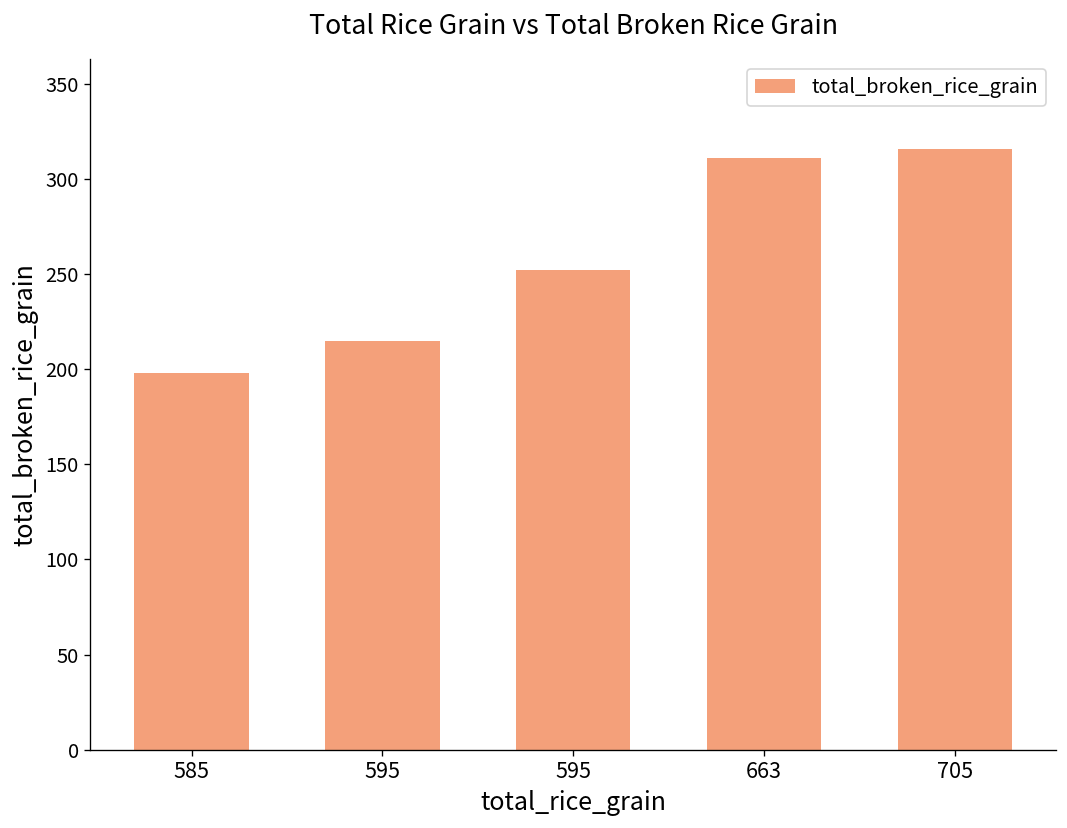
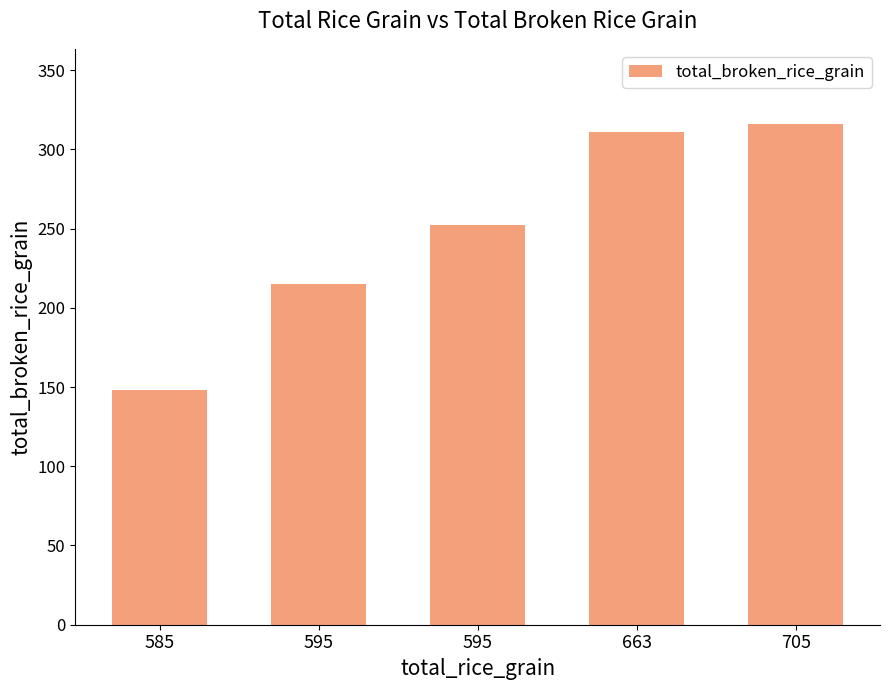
  {
-   "585": 198,
+   "585": 148,
    "663": 311,
    "705": 316
  }
